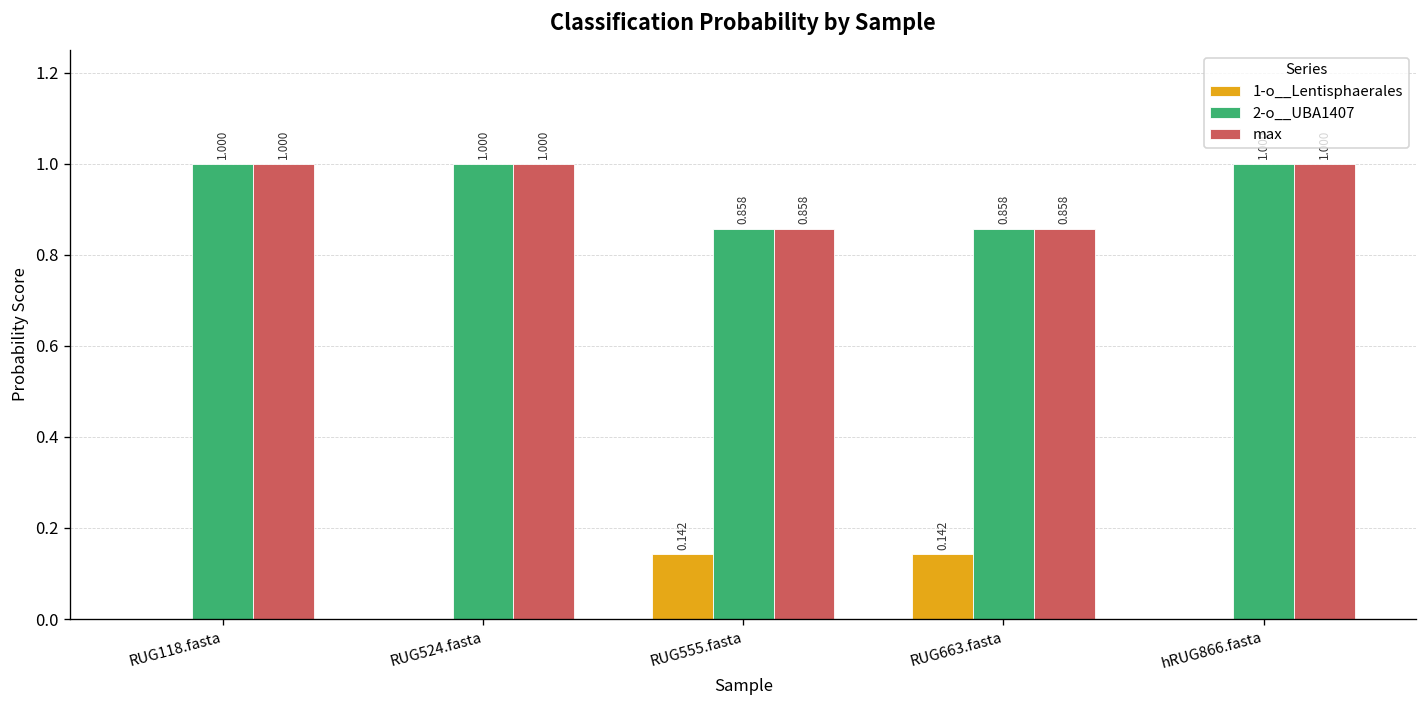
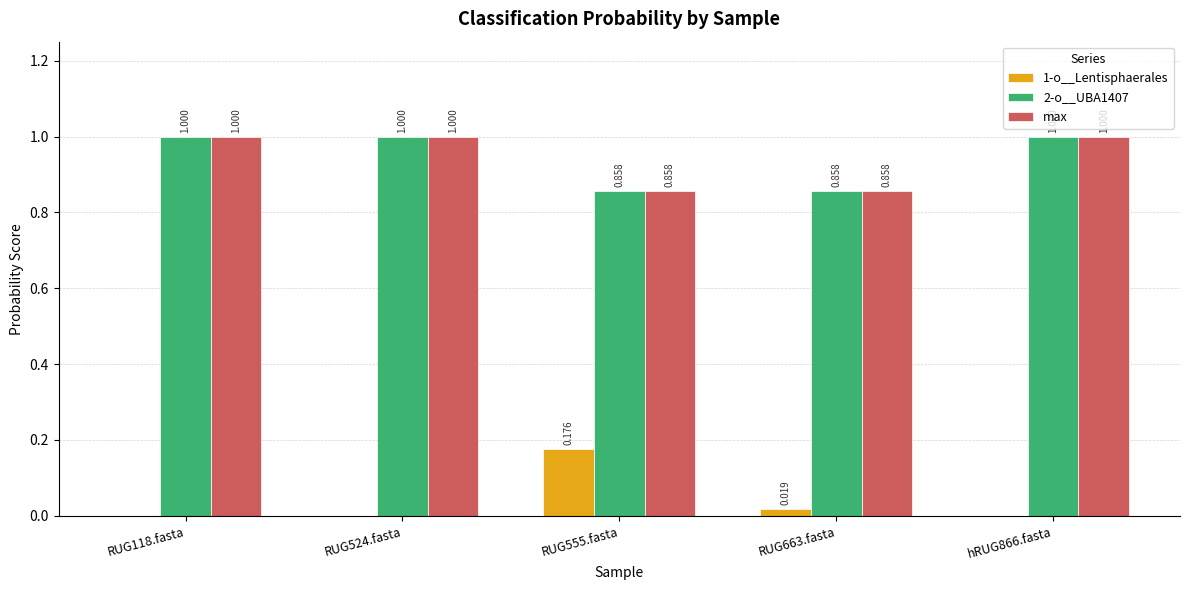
  {
    "1-o__Lentisphaerales": {
-     "RUG555.fasta": 0.142,
-     "RUG663.fasta": 0.142
+     "RUG555.fasta": 0.176,
+     "RUG663.fasta": 0.019
    },
    "2-o__UBA1407": {
      "RUG118.fasta": 1.000,
      "RUG524.fasta": 1.000,
      "RUG555.fasta": 0.858,
      "RUG663.fasta": 0.858
    },
    "max": {
      "RUG118.fasta": 1.000,
      "RUG524.fasta": 1.000,
      "RUG555.fasta": 0.858,
      "RUG663.fasta": 0.858
    }
  }
